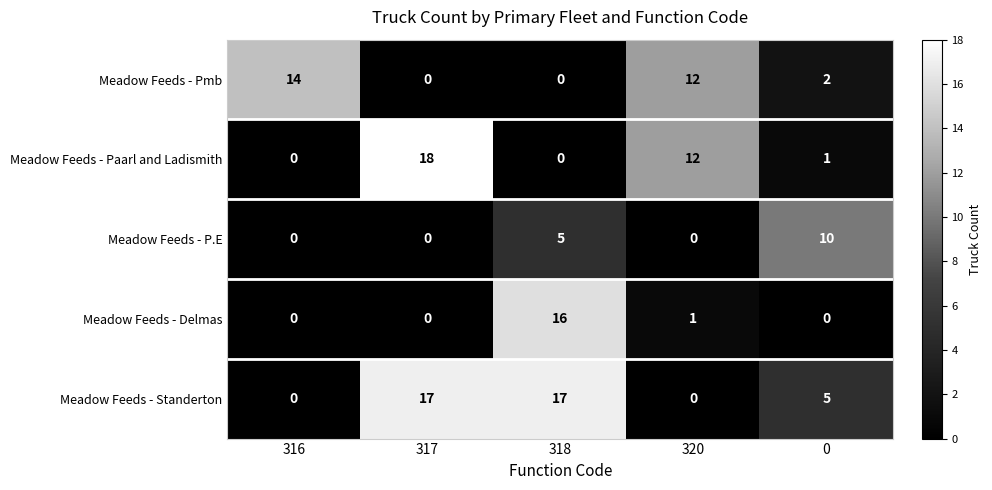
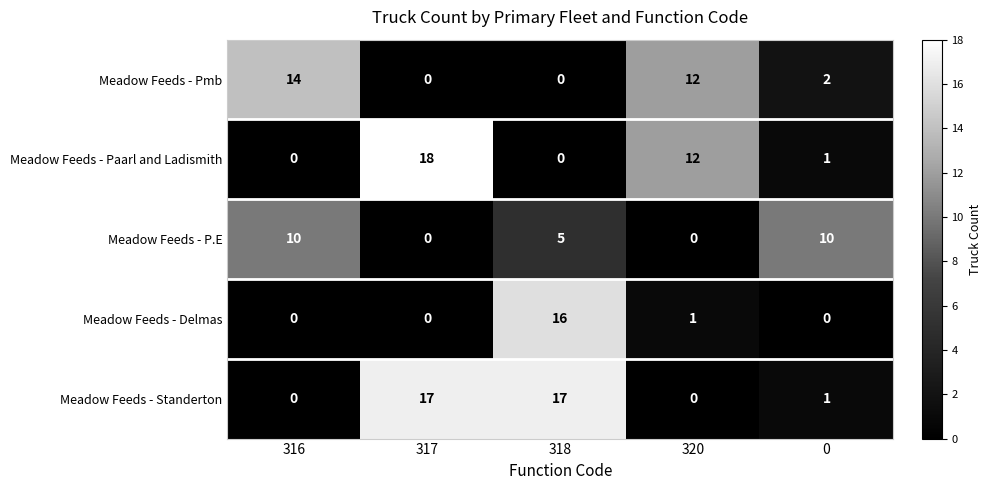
  {
    "Meadow Feeds - Pmb": {
      "316": 14,
      "317": 0,
      "318": 0,
      "320": 12,
      "0": 2
    },
    "Meadow Feeds - Paarl and Ladismith": {
      "316": 0,
      "317": 18,
      "318": 0,
      "320": 12,
      "0": 1
    },
    "Meadow Feeds - P.E": {
-     "316": 0,
+     "316": 10,
      "317": 0,
      "318": 5,
      "320": 0,
      "0": 10
    },
    "Meadow Feeds - Delmas": {
      "316": 0,
      "317": 0,
      "318": 16,
      "320": 1,
      "0": 0
    },
    "Meadow Feeds - Standerton": {
      "316": 0,
      "317": 17,
      "318": 17,
      "320": 0,
-     "0": 5
+     "0": 1
    }
  }
